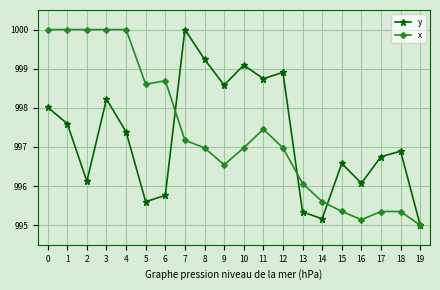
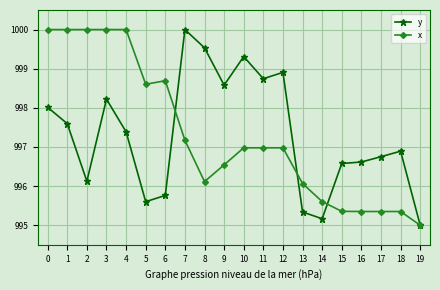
  {
    "y": {
      "0": 998.0,
      "1": 997.6,
      "2": 996.1,
      "3": 998.2,
      "4": 997.4,
      "5": 995.6,
      "6": 995.8,
      "7": 1000.0,
-     "8": 999.2,
+     "8": 999.5,
      "9": 998.6,
-     "10": 999.1,
+     "10": 999.3,
      "11": 998.7,
      "12": 998.9,
      "13": 995.3,
      "14": 995.2,
      "15": 996.6,
-     "16": 996.1,
+     "16": 996.6,
      "17": 996.8,
      "18": 996.9
    },
    "x": {
      "0": 1000.0,
      "1": 1000.0,
      "2": 1000.0,
      "3": 1000.0,
      "4": 1000.0,
      "5": 998.6,
      "6": 998.7,
      "7": 997.2,
-     "8": 997.0,
+     "8": 996.1,
      "9": 996.5,
      "10": 997.0,
-     "11": 997.5,
+     "11": 997.0,
      "12": 997.0,
      "13": 996.1,
      "14": 995.6,
      "15": 995.4,
-     "16": 995.1,
+     "16": 995.4,
      "17": 995.4,
      "18": 995.4
    }
  }
